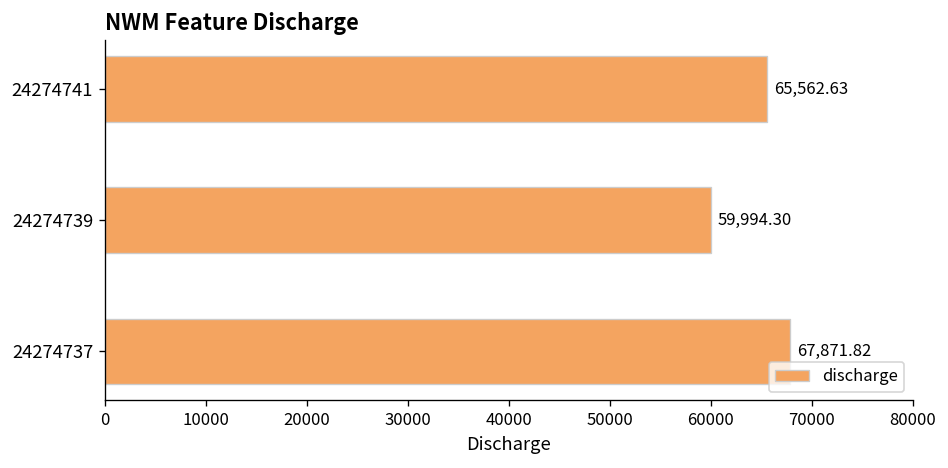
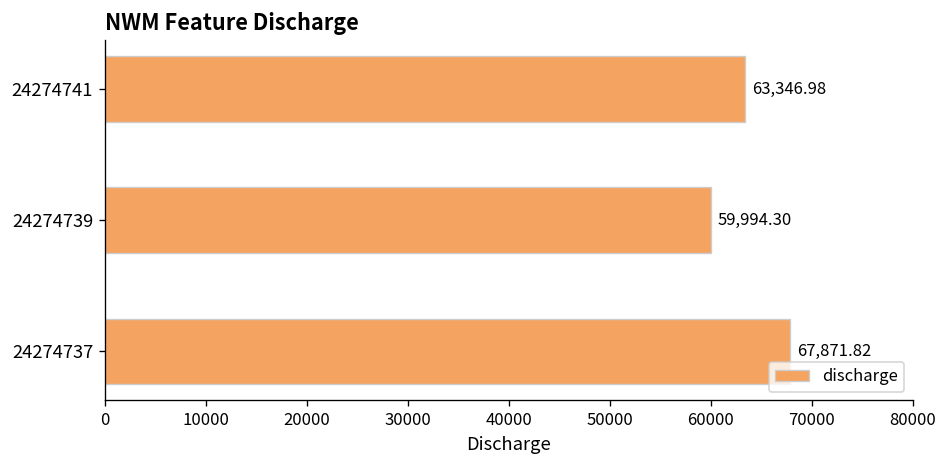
  {
-   "24274741": "65,562.63",
+   "24274741": "63,346.98",
    "24274739": "59,994.30",
    "24274737": "67,871.82"
  }
